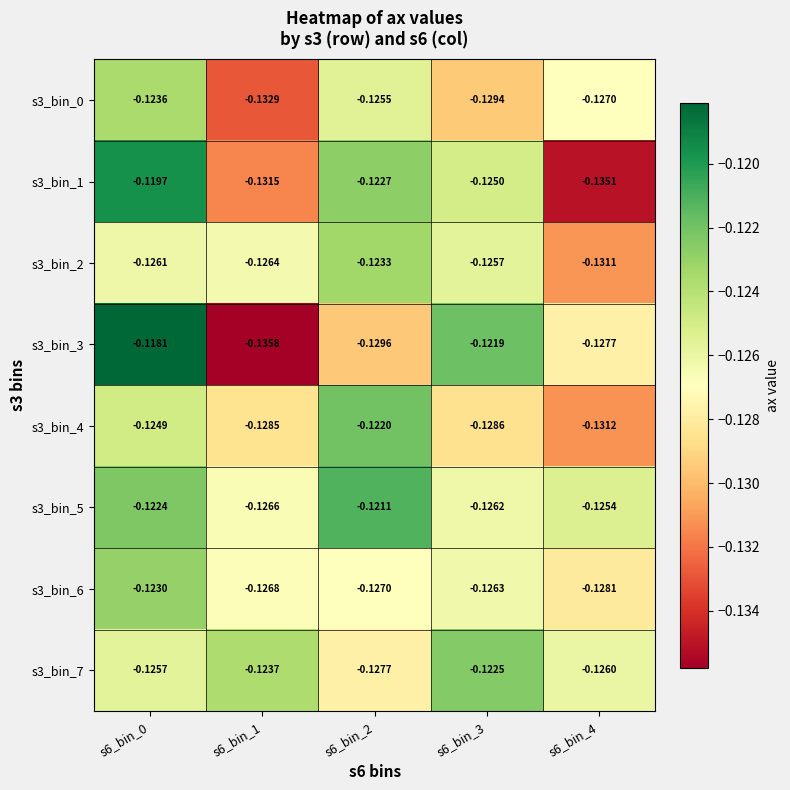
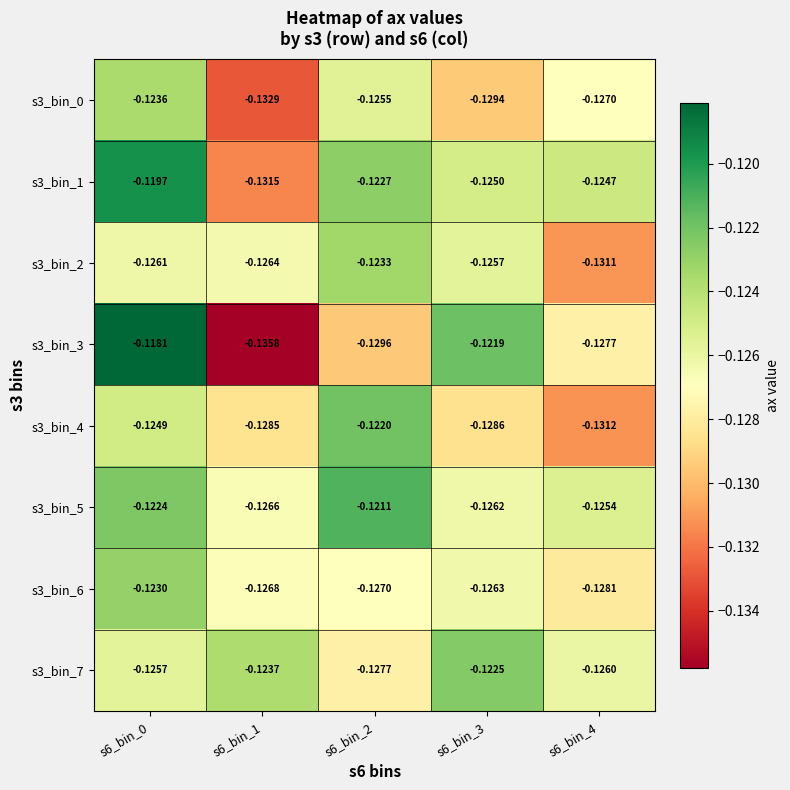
  {
    "s3_bin_0": {
      "s6_bin_0": -0.1236,
      "s6_bin_1": -0.1329,
      "s6_bin_2": -0.1255,
      "s6_bin_3": -0.1294,
      "s6_bin_4": -0.1270
    },
    "s3_bin_1": {
      "s6_bin_0": -0.1197,
      "s6_bin_1": -0.1315,
      "s6_bin_2": -0.1227,
      "s6_bin_3": -0.1250,
-     "s6_bin_4": -0.1351
+     "s6_bin_4": -0.1247
    },
    "s3_bin_2": {
      "s6_bin_0": -0.1261,
      "s6_bin_1": -0.1264,
      "s6_bin_2": -0.1233,
      "s6_bin_3": -0.1257,
      "s6_bin_4": -0.1311
    },
    "s3_bin_3": {
      "s6_bin_0": -0.1181,
      "s6_bin_1": -0.1358,
      "s6_bin_2": -0.1296,
      "s6_bin_3": -0.1219,
      "s6_bin_4": -0.1277
    },
    "s3_bin_4": {
      "s6_bin_0": -0.1249,
      "s6_bin_1": -0.1285,
      "s6_bin_2": -0.1220,
      "s6_bin_3": -0.1286,
      "s6_bin_4": -0.1312
    },
    "s3_bin_5": {
      "s6_bin_0": -0.1224,
      "s6_bin_1": -0.1266,
      "s6_bin_2": -0.1211,
      "s6_bin_3": -0.1262,
      "s6_bin_4": -0.1254
    },
    "s3_bin_6": {
      "s6_bin_0": -0.1230,
      "s6_bin_1": -0.1268,
      "s6_bin_2": -0.1270,
      "s6_bin_3": -0.1263,
      "s6_bin_4": -0.1281
    },
    "s3_bin_7": {
      "s6_bin_0": -0.1257,
      "s6_bin_1": -0.1237,
      "s6_bin_2": -0.1277,
      "s6_bin_3": -0.1225,
      "s6_bin_4": -0.1260
    }
  }
